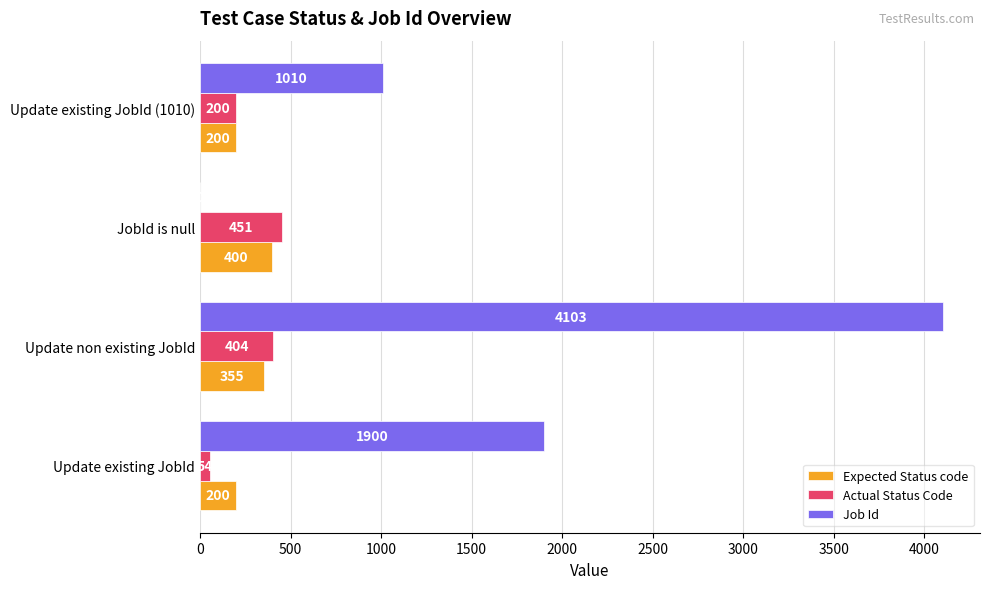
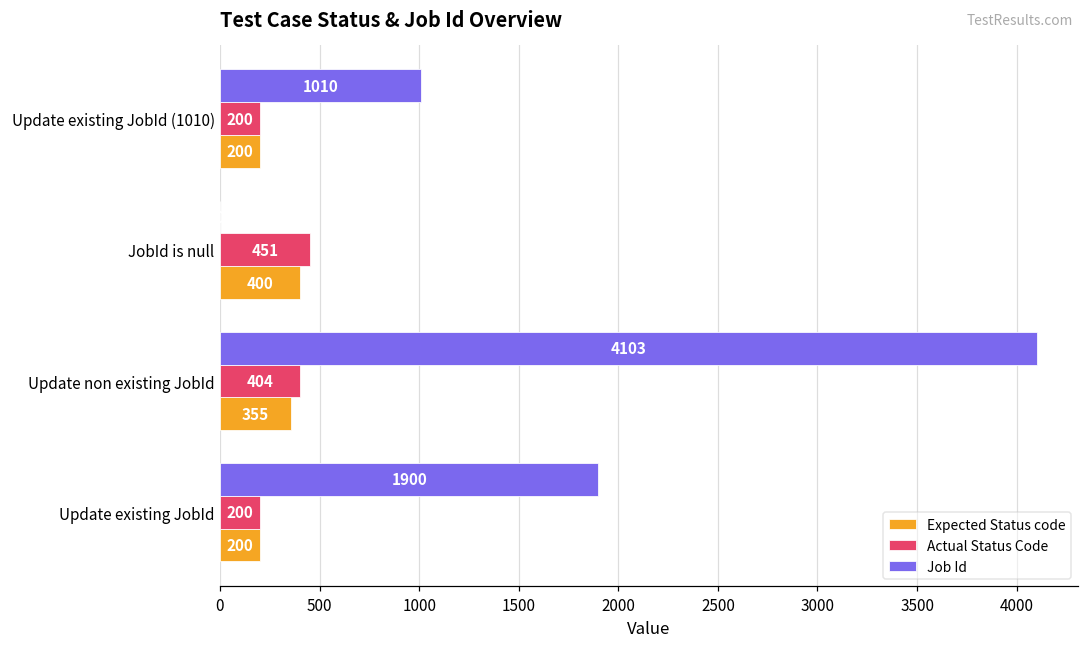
  {
    "Expected Status code": {
      "Update existing JobId (1010)": 200,
      "JobId is null": 400,
      "Update non existing JobId": 355,
      "Update existing JobId": 200
    },
    "Actual Status Code": {
-     "Update existing JobId": 50
+     "Update existing JobId": 200
    },
    "Job Id": {
      "Update existing JobId (1010)": 1010,
      "Update non existing JobId": 4103,
      "Update existing JobId": 1900
    }
  }
